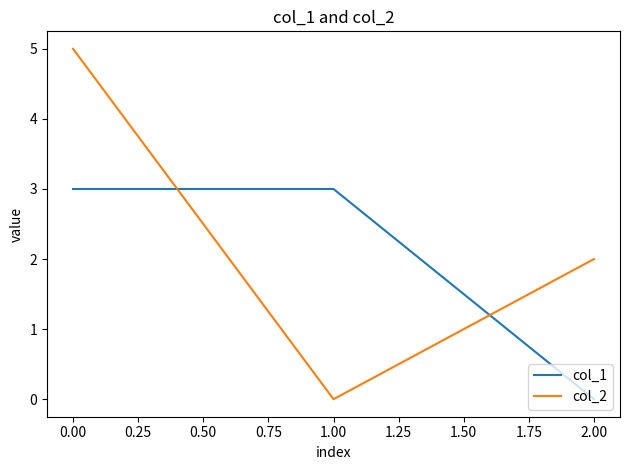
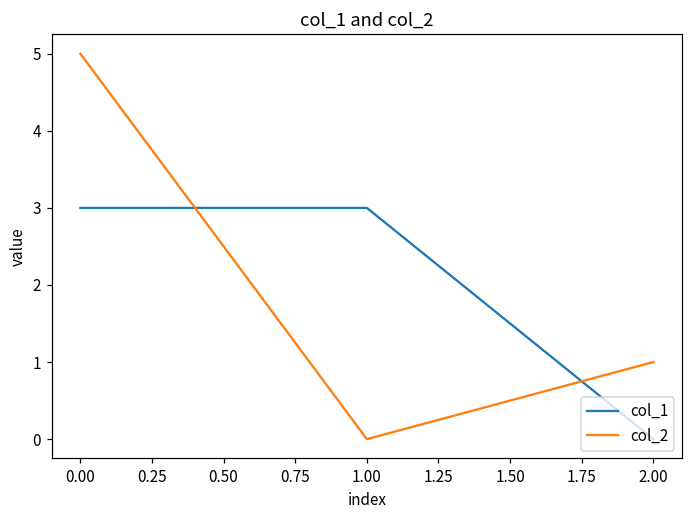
  {
    "col_1": {
      "0.00": 3,
      "1.00": 3
    },
    "col_2": {
      "0.00": 5,
      "1.00": 0,
-     "2.00": 2
+     "2.00": 1
    }
  }
